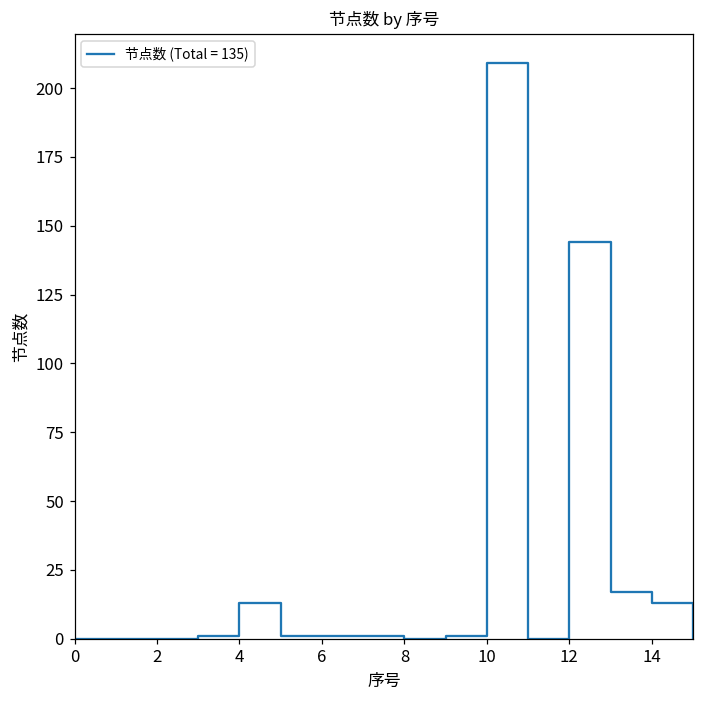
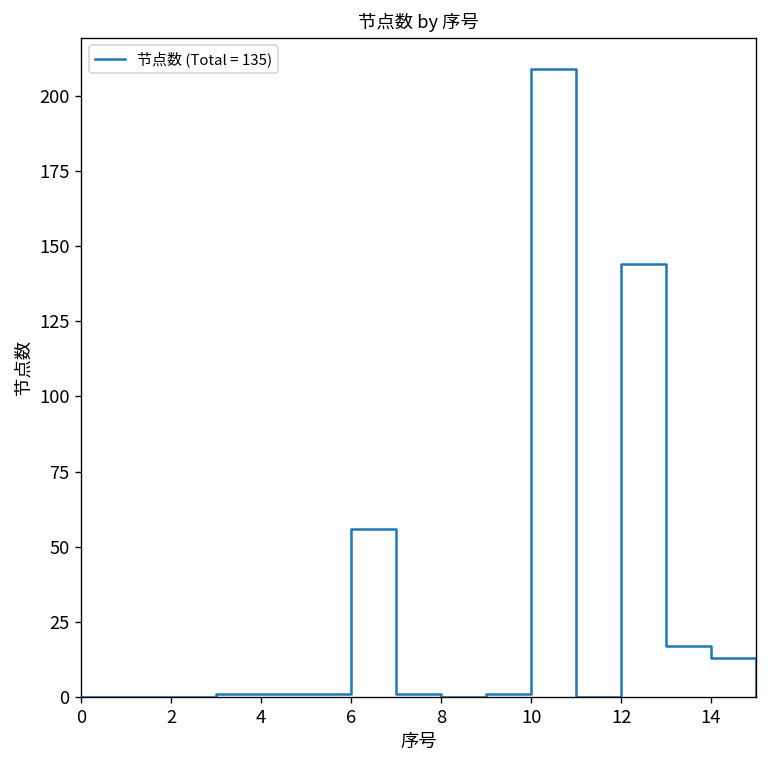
  {
    "0": 0,
    "2": 0,
-   "4": 13,
-   "6": 1,
+   "4": 1,
+   "6": 56,
    "8": 0,
    "10": 209,
    "12": 144,
    "14": 13
  }
